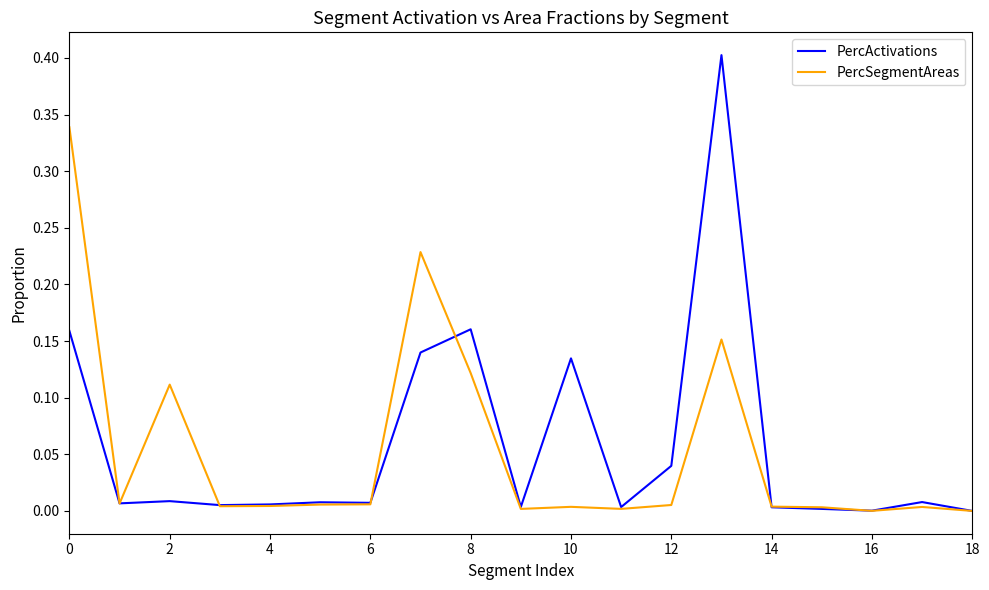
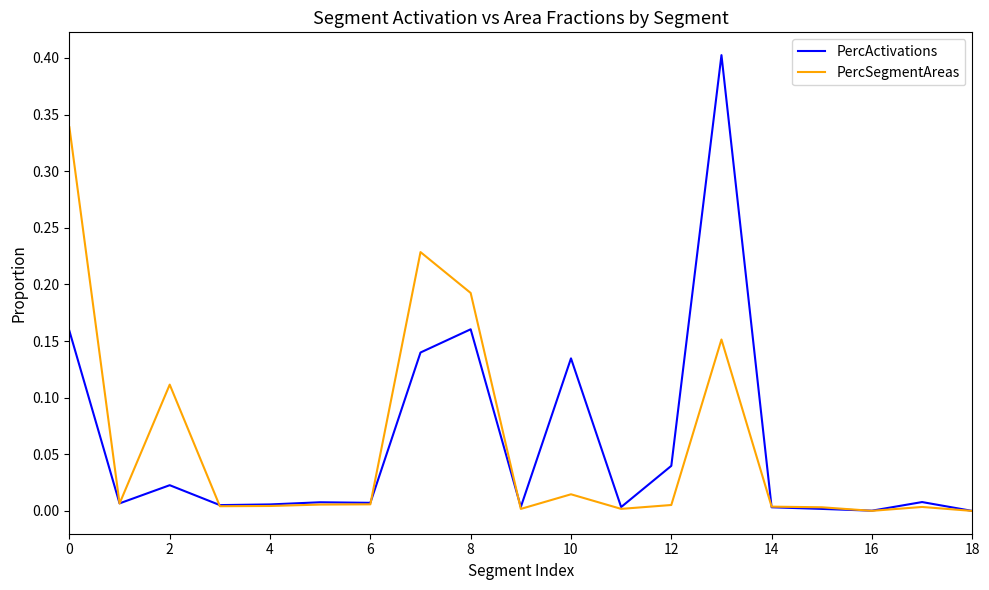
  {
    "PercActivations": {
      "0": 0.159,
-     "2": 0.009,
+     "2": 0.023,
      "8": 0.160,
      "10": 0.135,
      "12": 0.040
    },
    "PercSegmentAreas": {
      "0": 0.339,
      "2": 0.112,
-     "8": 0.122,
-     "10": 0.004,
+     "8": 0.192,
+     "10": 0.015,
      "12": 0.005
    }
  }
